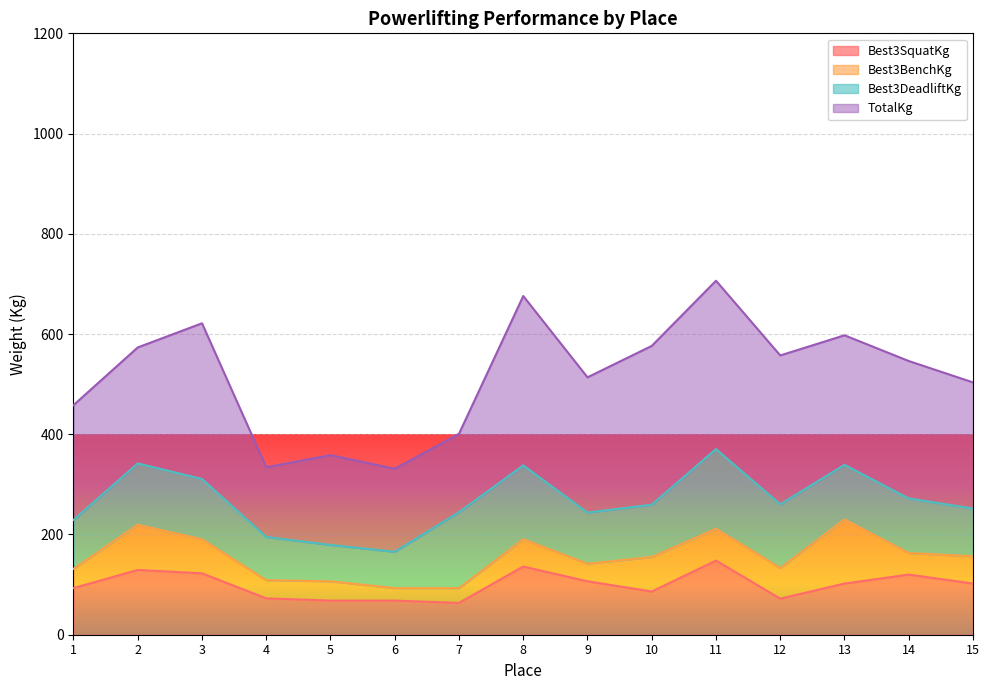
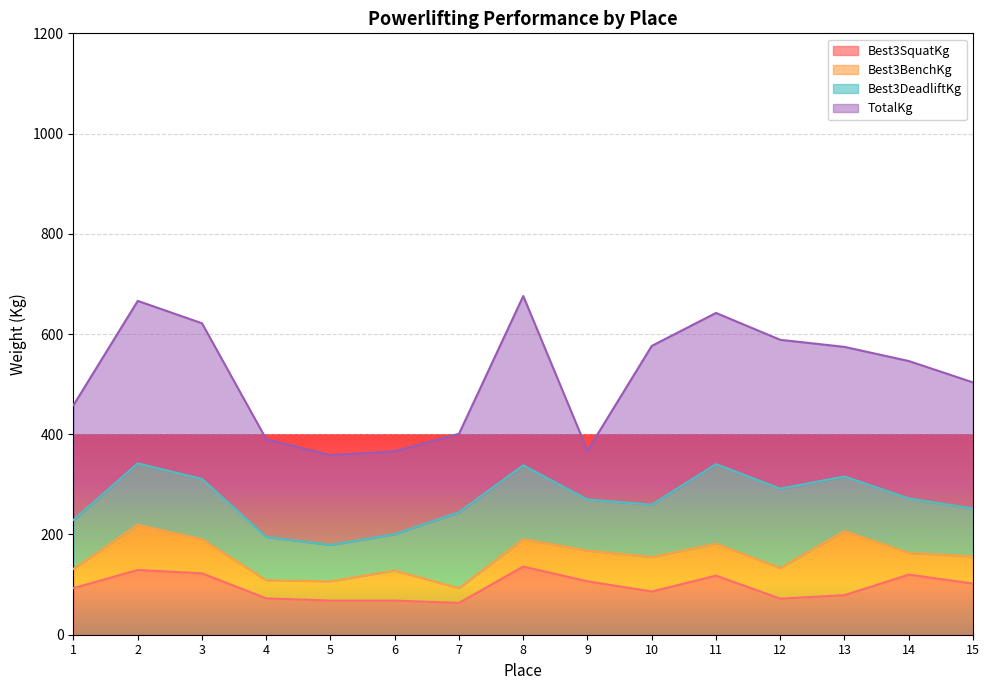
  {
    "Best3SquatKg": {
      "1": 90,
      "2": 130,
      "3": 120,
      "4": 70,
      "5": 70,
      "6": 70,
      "7": 60,
      "8": 140,
      "9": 110,
      "10": 90,
-     "11": 150,
+     "11": 120,
      "12": 70,
-     "13": 100,
+     "13": 80,
      "14": 120,
      "15": 100
    },
    "Best3BenchKg": {
      "1": 40,
      "2": 90,
      "3": 70,
      "4": 40,
      "5": 40,
-     "6": 20,
+     "6": 60,
      "7": 30,
      "8": 50,
-     "9": 40,
+     "9": 60,
      "10": 70,
      "11": 60,
      "12": 60,
      "13": 130,
      "14": 40,
      "15": 50
    },
    "Best3DeadliftKg": {
      "1": 100,
      "2": 120,
      "3": 120,
      "4": 90,
      "5": 70,
      "6": 70,
      "7": 150,
      "8": 150,
      "9": 100,
      "10": 100,
      "11": 160,
-     "12": 130,
+     "12": 160,
      "13": 110,
      "14": 110,
      "15": 100
    },
    "TotalKg": {
      "1": 230,
-     "2": 230,
+     "2": 320,
      "3": 310,
-     "4": 140,
+     "4": 200,
      "5": 180,
      "6": 170,
      "7": 160,
      "8": 340,
-     "9": 270,
+     "9": 100,
      "10": 320,
-     "11": 340,
+     "11": 300,
      "12": 300,
      "13": 260,
      "14": 270,
      "15": 250
    }
  }
